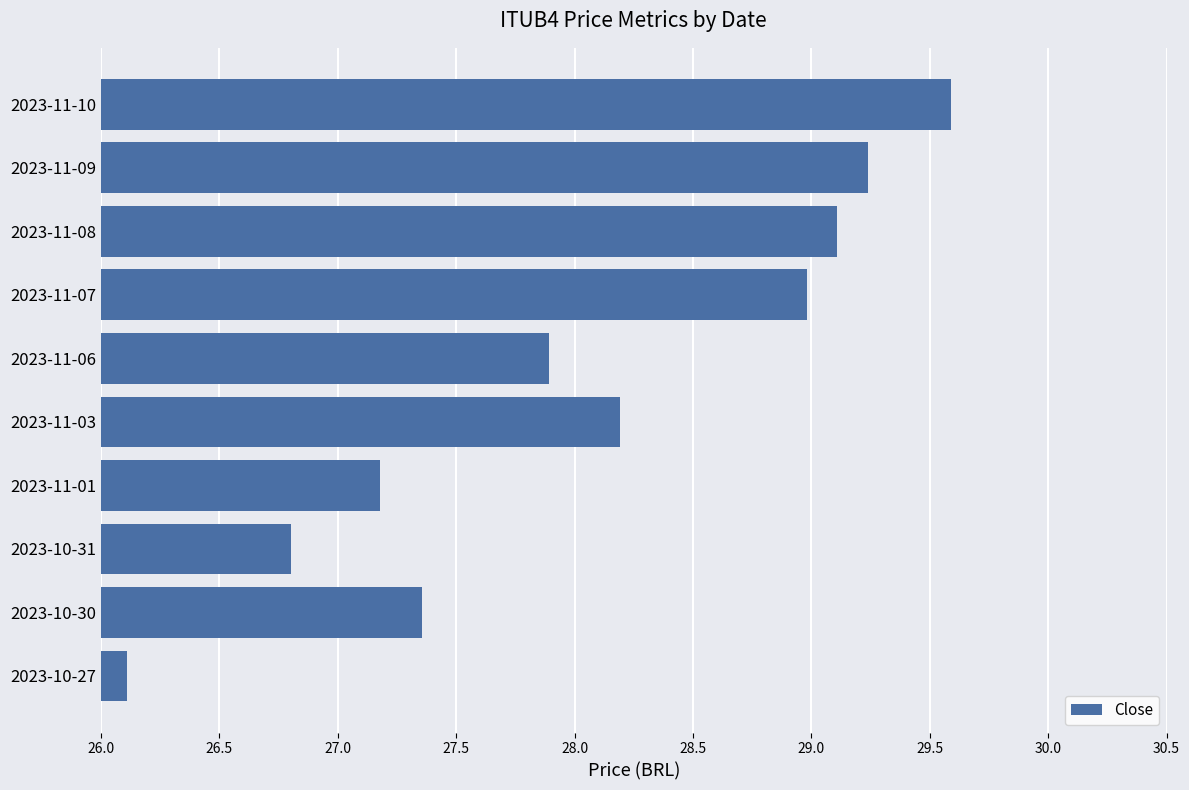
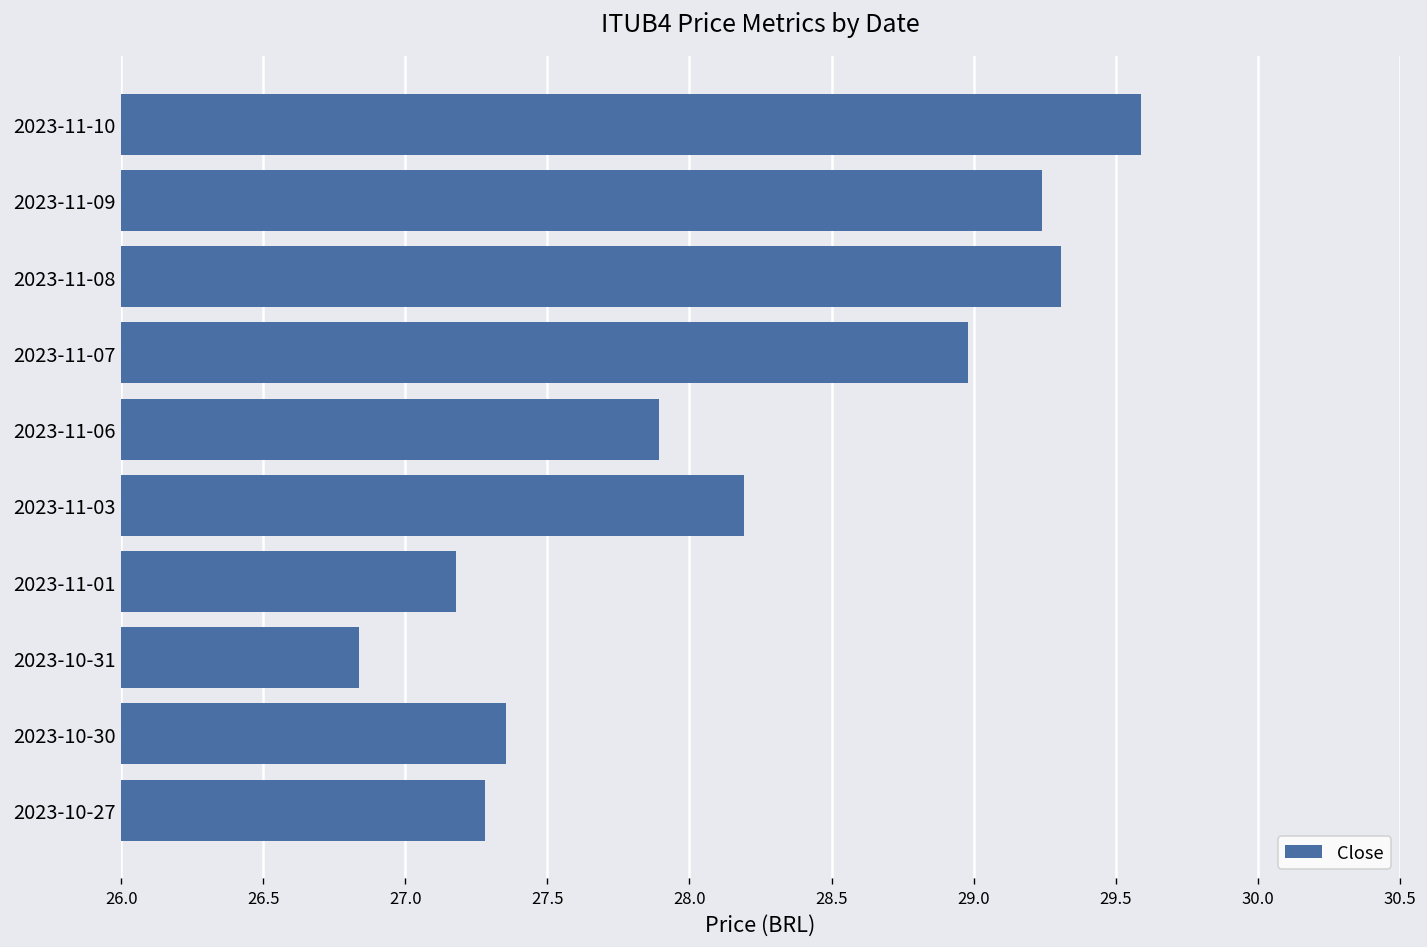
  {
    "2023-11-10": 29.59,
    "2023-11-09": 29.24,
-   "2023-11-08": 29.11,
+   "2023-11-08": 29.31,
    "2023-11-07": 28.98,
    "2023-11-06": 27.89,
    "2023-11-03": 28.19,
    "2023-11-01": 27.18,
-   "2023-10-31": 26.80,
+   "2023-10-31": 26.84,
    "2023-10-30": 27.35,
-   "2023-10-27": 26.11
+   "2023-10-27": 27.28
  }
